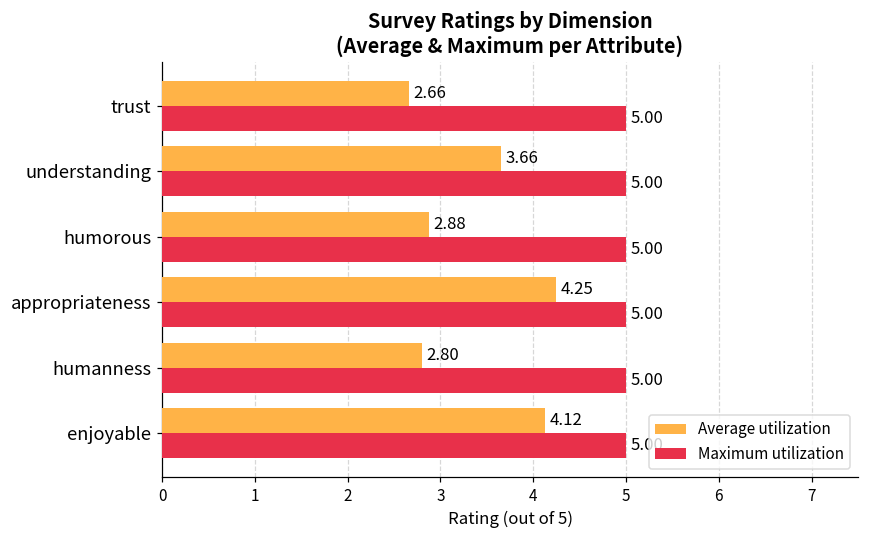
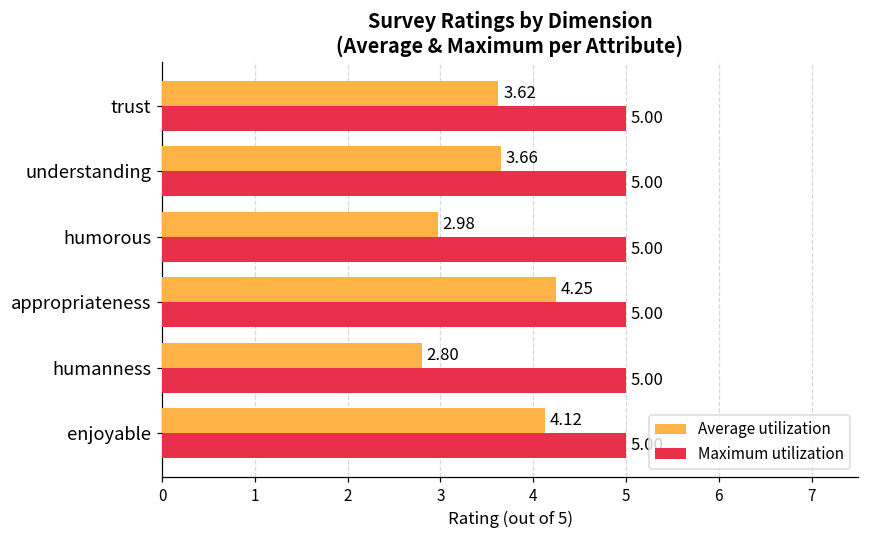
  {
    "Average utilization": {
-     "trust": 2.66,
+     "trust": 3.62,
      "understanding": 3.66,
-     "humorous": 2.88,
+     "humorous": 2.98,
      "appropriateness": 4.25,
      "humanness": 2.80,
      "enjoyable": 4.12
    },
    "Maximum utilization": {
      "trust": 5.00,
      "understanding": 5.00,
      "humorous": 5.00,
      "appropriateness": 5.00,
      "humanness": 5.00
    }
  }
